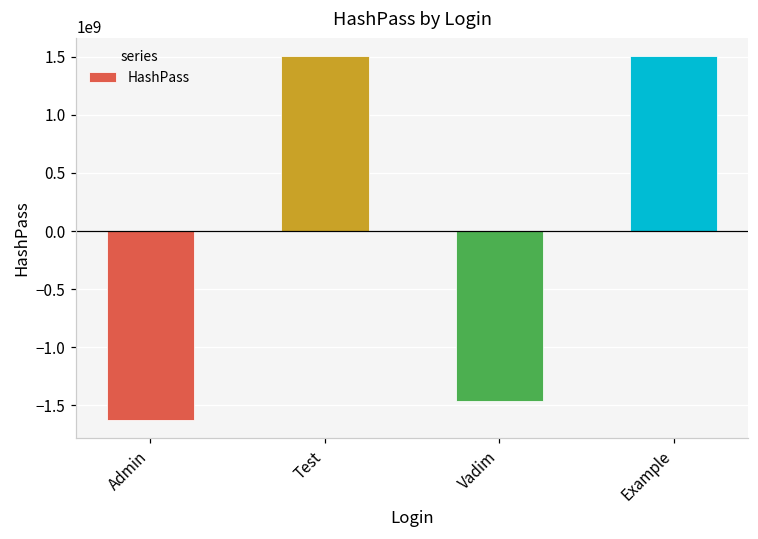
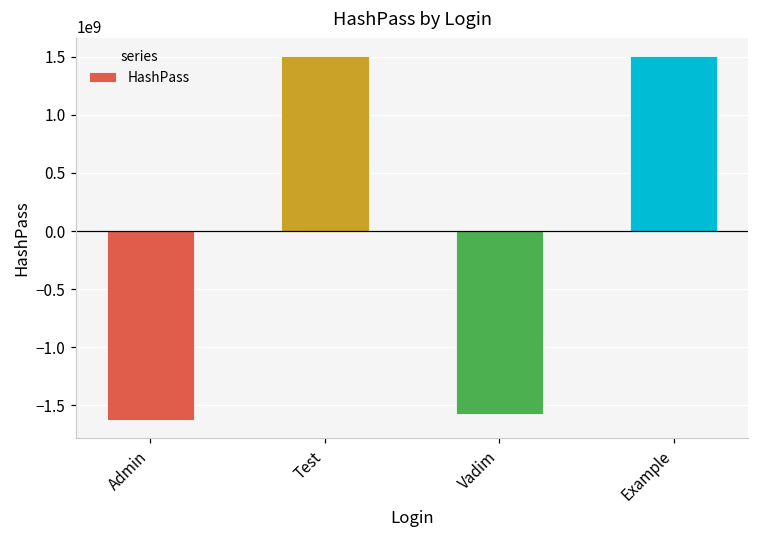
  {
    "Admin": -1620000000,
    "Test": 1510000000,
-   "Vadim": -1460000000,
+   "Vadim": -1580000000,
    "Example": 1510000000
  }
